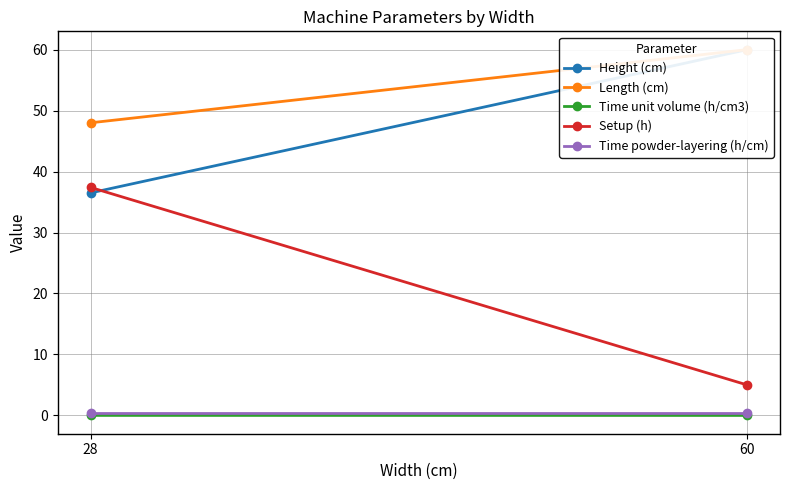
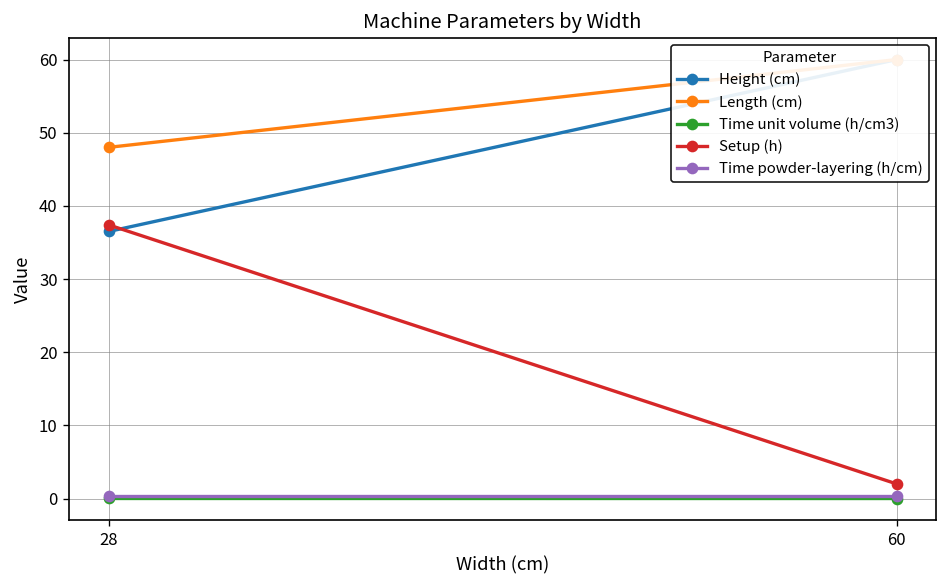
  {
    "Height (cm)": {
      "28": 37
    },
    "Length (cm)": {
      "28": 48
    },
    "Setup (h)": {
      "28": 37,
-     "60": 5
+     "60": 2
    }
  }
